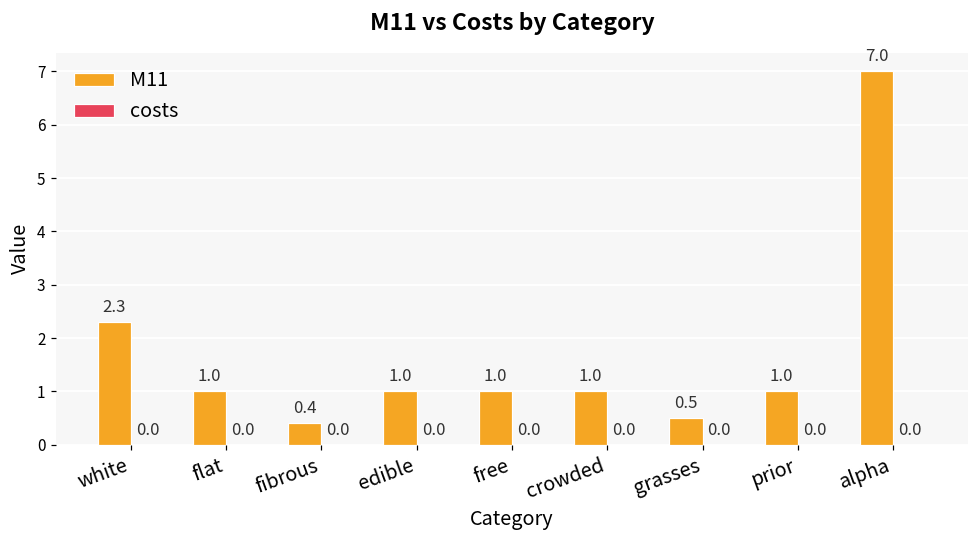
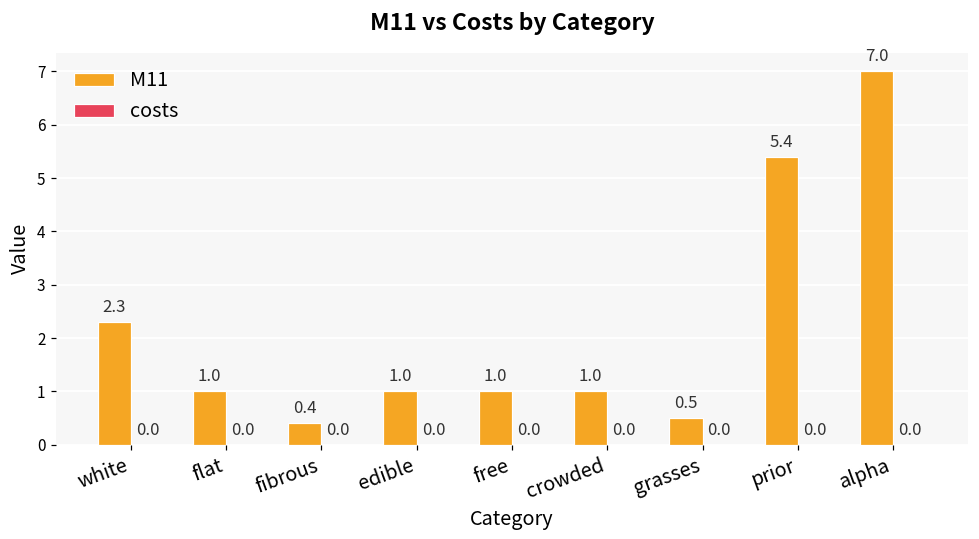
  {
    "M11": {
      "white": 2.3,
      "flat": 1.0,
      "fibrous": 0.4,
      "edible": 1.0,
      "free": 1.0,
      "crowded": 1.0,
      "grasses": 0.5,
-     "prior": 1.0,
+     "prior": 5.4,
      "alpha": 7.0
    },
    "costs": {
      "white": 0.0,
      "flat": 0.0,
      "fibrous": 0.0,
      "edible": 0.0,
      "free": 0.0,
      "crowded": 0.0,
      "grasses": 0.0,
      "prior": 0.0,
      "alpha": 0.0
    }
  }
